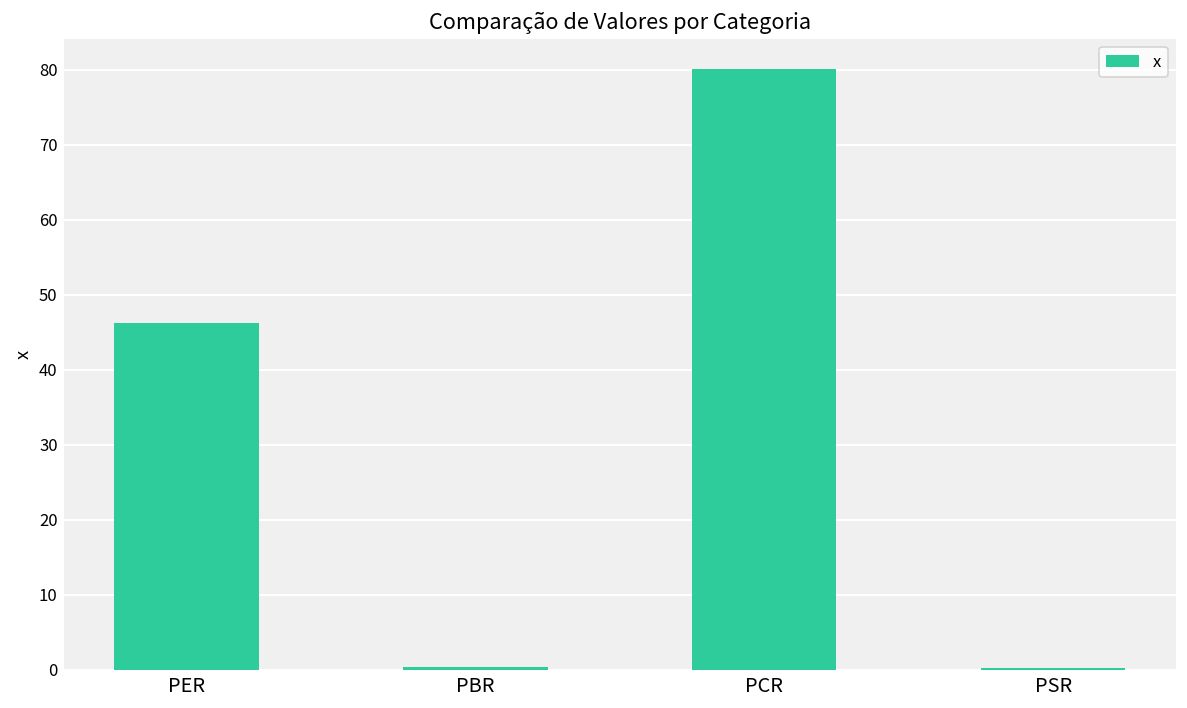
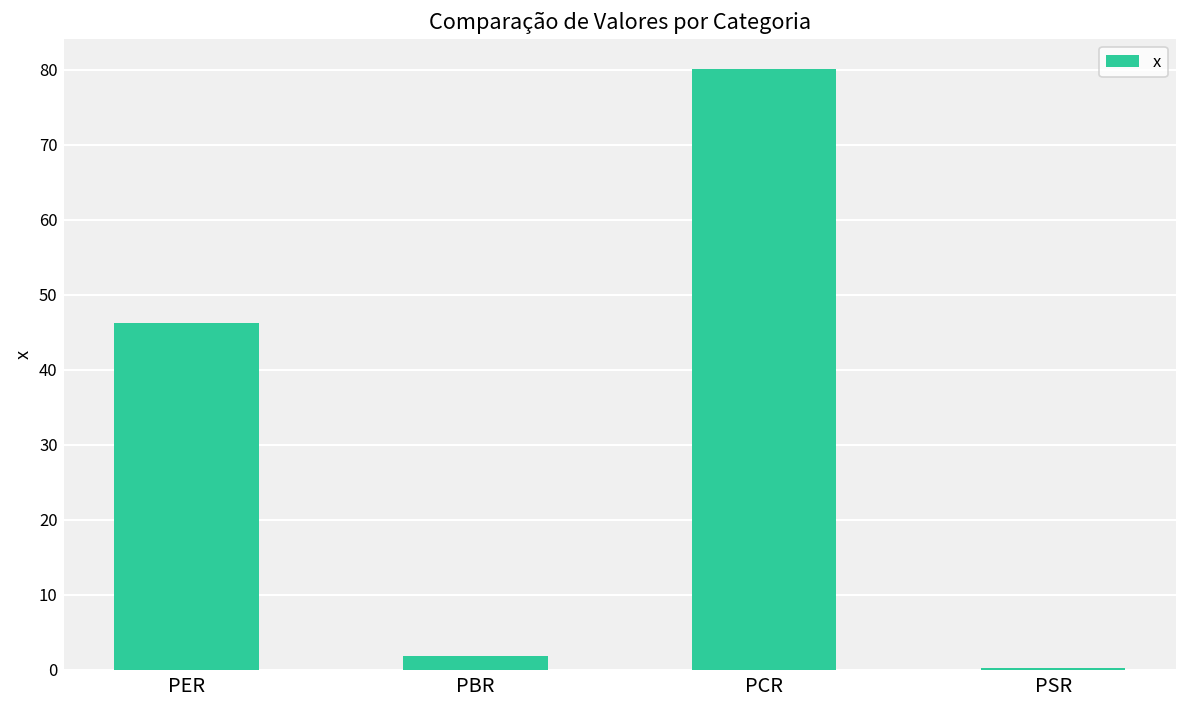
  {
    "PER": 46,
-   "PBR": 0,
+   "PBR": 2,
    "PCR": 80
  }
